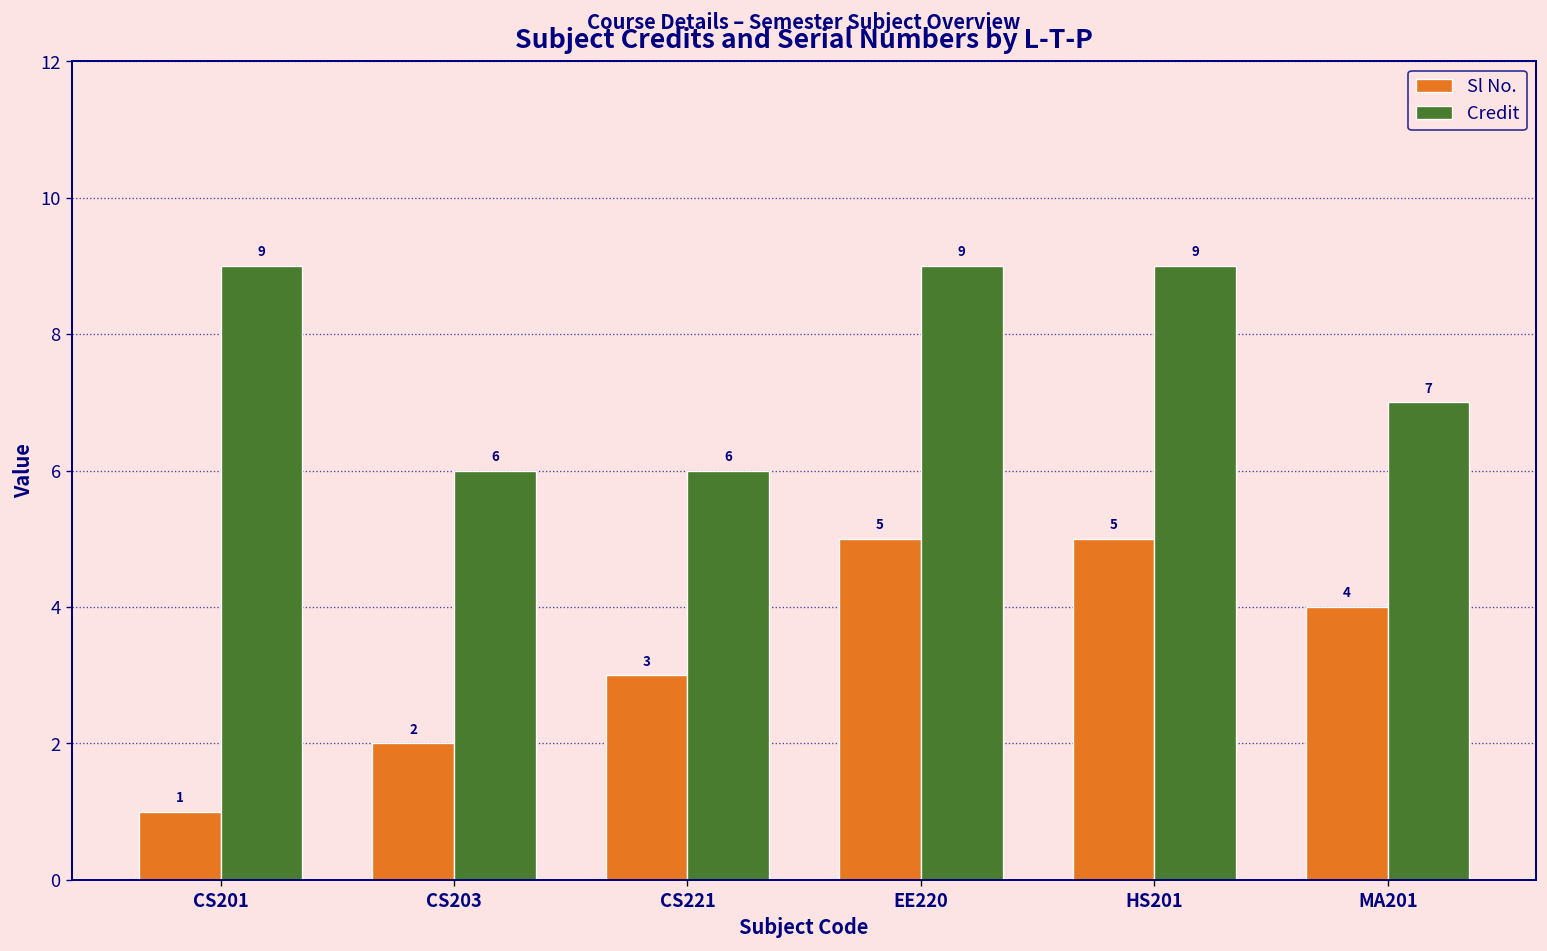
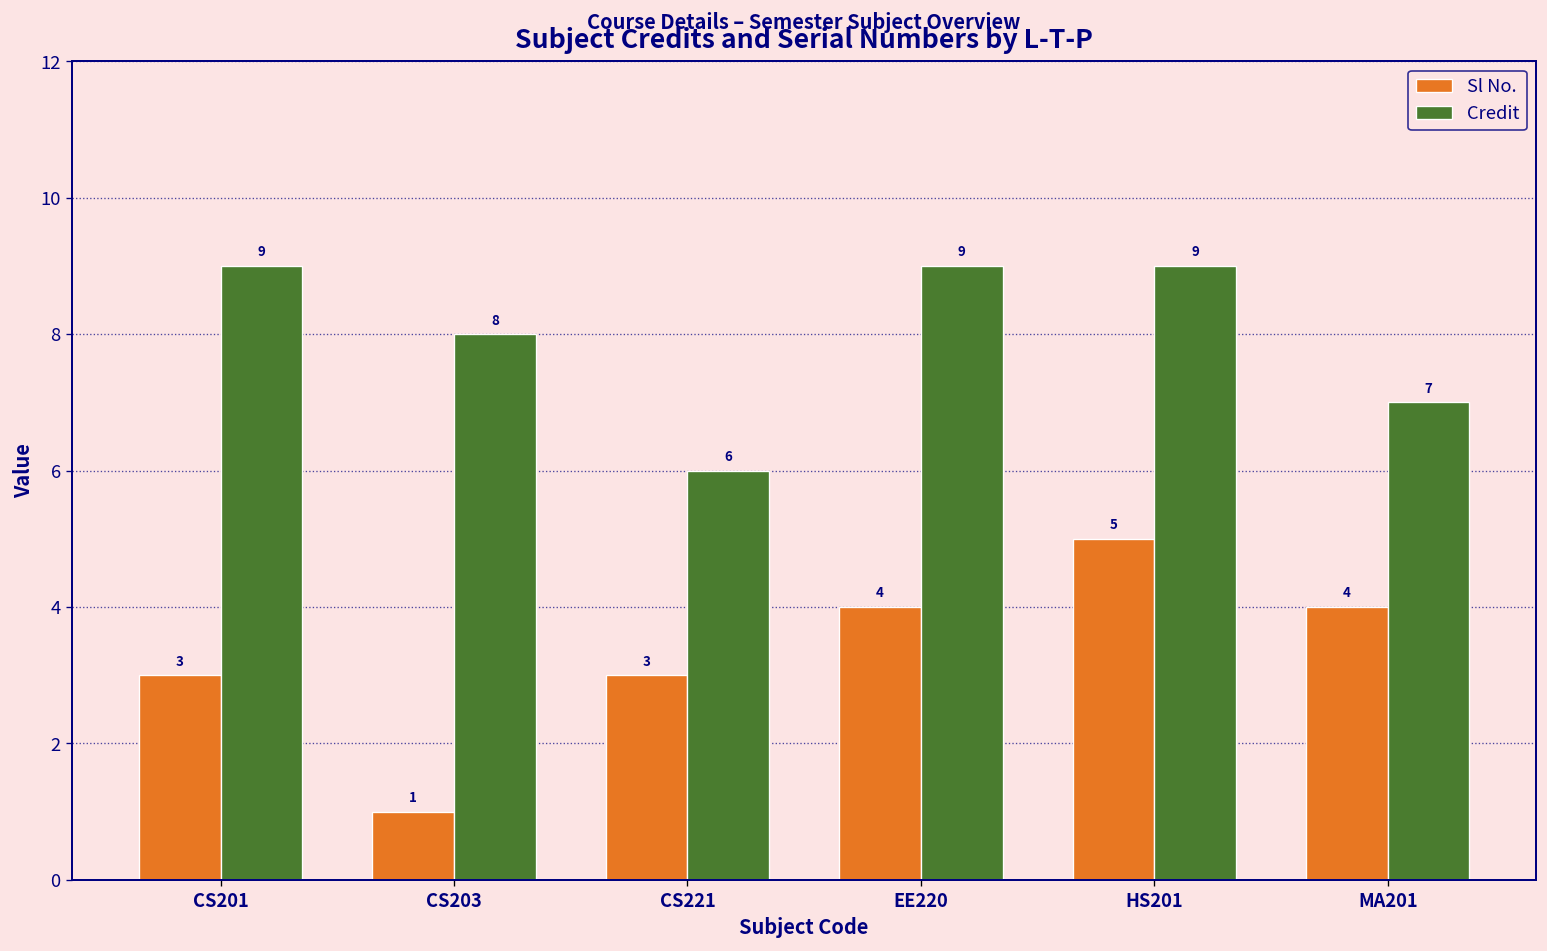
  {
    "Sl No.": {
-     "CS201": 1,
-     "CS203": 2,
+     "CS201": 3,
+     "CS203": 1,
      "CS221": 3,
-     "EE220": 5,
+     "EE220": 4,
      "HS201": 5,
      "MA201": 4
    },
    "Credit": {
      "CS201": 9,
-     "CS203": 6,
+     "CS203": 8,
      "CS221": 6,
      "EE220": 9,
      "HS201": 9,
      "MA201": 7
    }
  }
